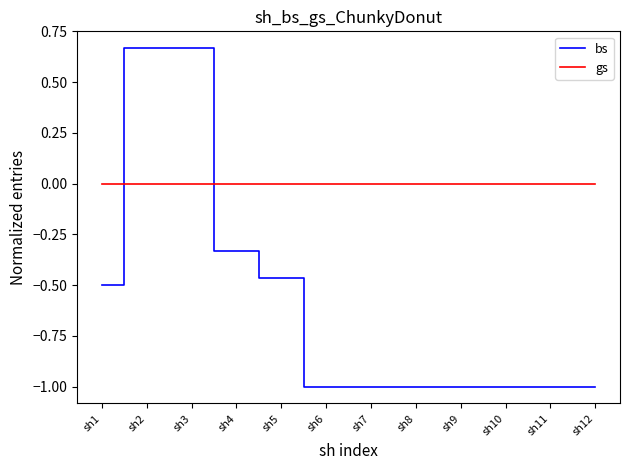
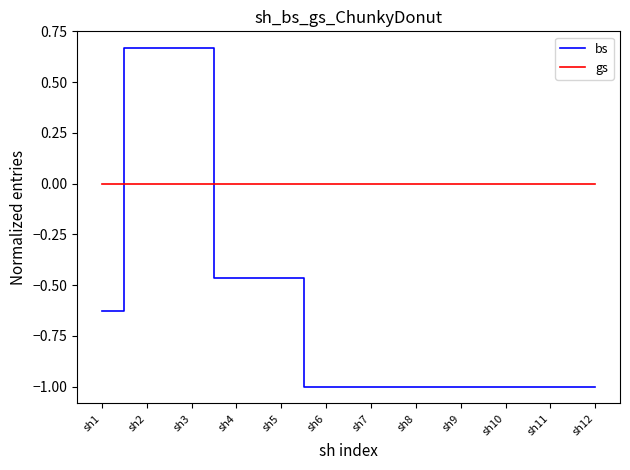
  {
    "bs": {
-     "sh1": -0.50,
+     "sh1": -0.63,
      "sh2": 0.67,
      "sh3": 0.67,
-     "sh4": -0.33,
+     "sh4": -0.47,
      "sh5": -0.47,
      "sh6": -1.00,
      "sh7": -1.00,
      "sh8": -1.00,
      "sh9": -1.00,
      "sh10": -1.00,
      "sh11": -1.00,
      "sh12": -1.00
    },
    "gs": {
      "sh1": 0.00,
      "sh2": 0.00,
      "sh3": 0.00,
      "sh4": 0.00,
      "sh5": 0.00,
      "sh6": 0.00,
      "sh7": 0.00,
      "sh8": 0.00,
      "sh9": 0.00,
      "sh10": 0.00,
      "sh11": 0.00,
      "sh12": 0.00
    }
  }
